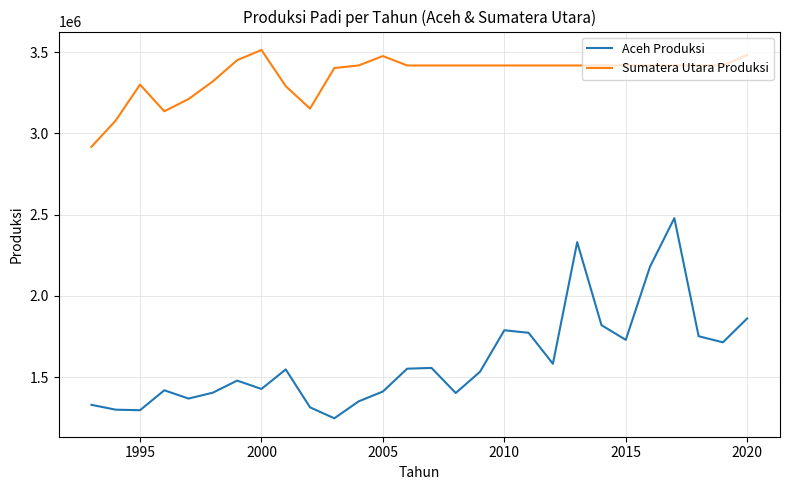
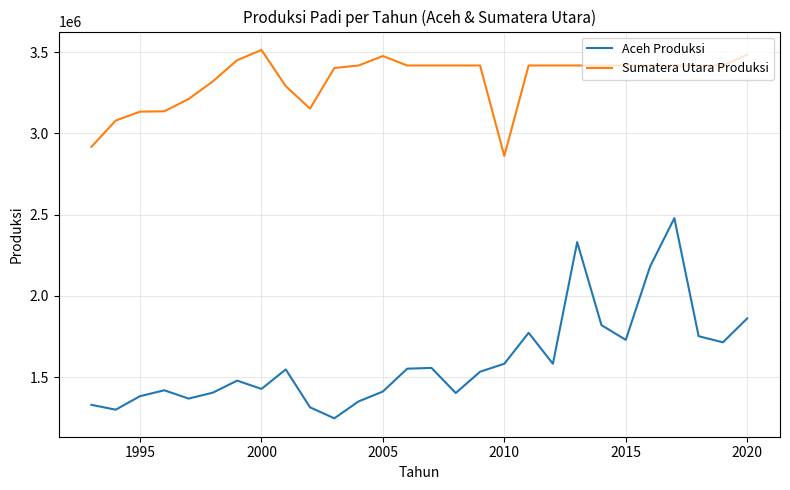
  {
    "Aceh Produksi": {
-     "1995": 1300000,
+     "1995": 1380000,
      "2000": 1430000,
      "2005": 1410000,
-     "2010": 1790000,
+     "2010": 1580000,
      "2015": 1730000,
      "2020": 1860000
    },
    "Sumatera Utara Produksi": {
-     "1995": 3300000,
+     "1995": 3130000,
      "2000": 3510000,
      "2005": 3480000,
-     "2010": 3420000
+     "2010": 2860000
    }
  }
